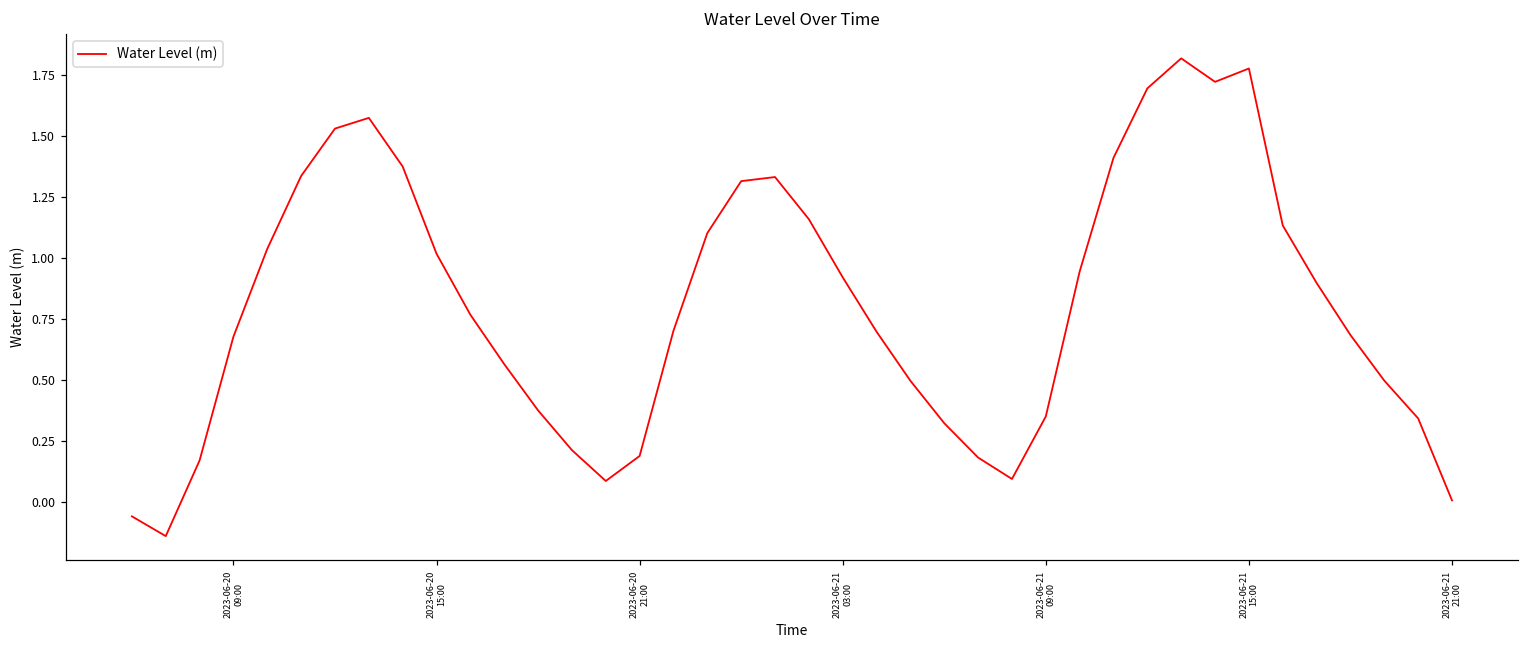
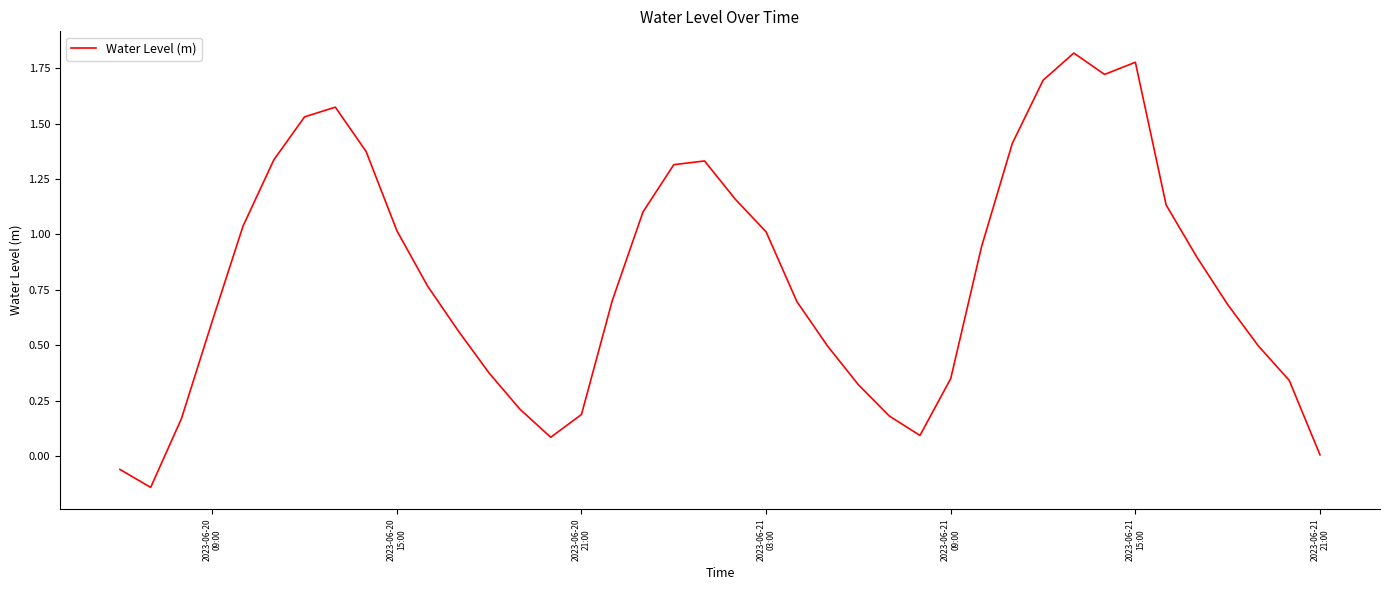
  {
-   "2023-06-20 09:00": 0.68,
+   "2023-06-20 09:00": 0.61,
    "2023-06-20 15:00": 1.02,
    "2023-06-20 21:00": 0.19,
-   "2023-06-21 03:00": 0.92,
+   "2023-06-21 03:00": 1.01,
    "2023-06-21 09:00": 0.35,
    "2023-06-21 15:00": 1.78,
    "2023-06-21 21:00": 0.00
  }
